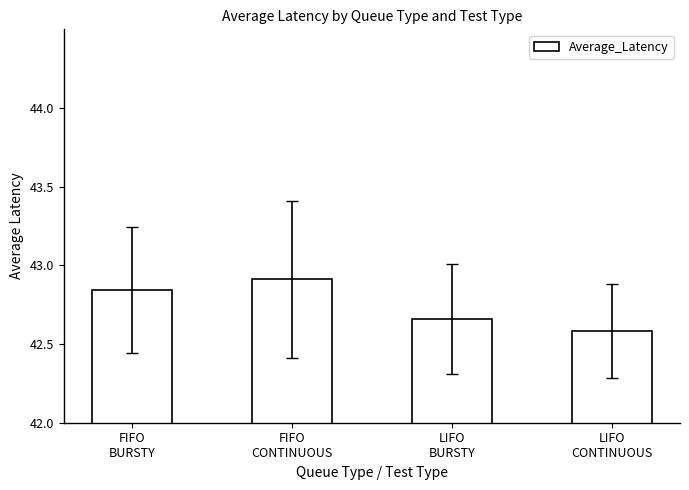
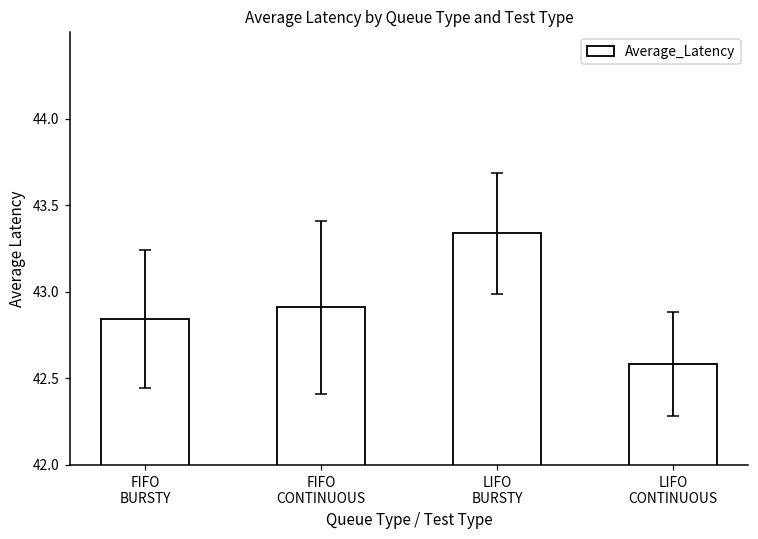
  {
    "Average_Latency": {
      "FIFO BURSTY": 42.84,
      "FIFO CONTINUOUS": 42.91,
-     "LIFO BURSTY": 42.66,
+     "LIFO BURSTY": 43.34,
      "LIFO CONTINUOUS": 42.58
    }
  }
